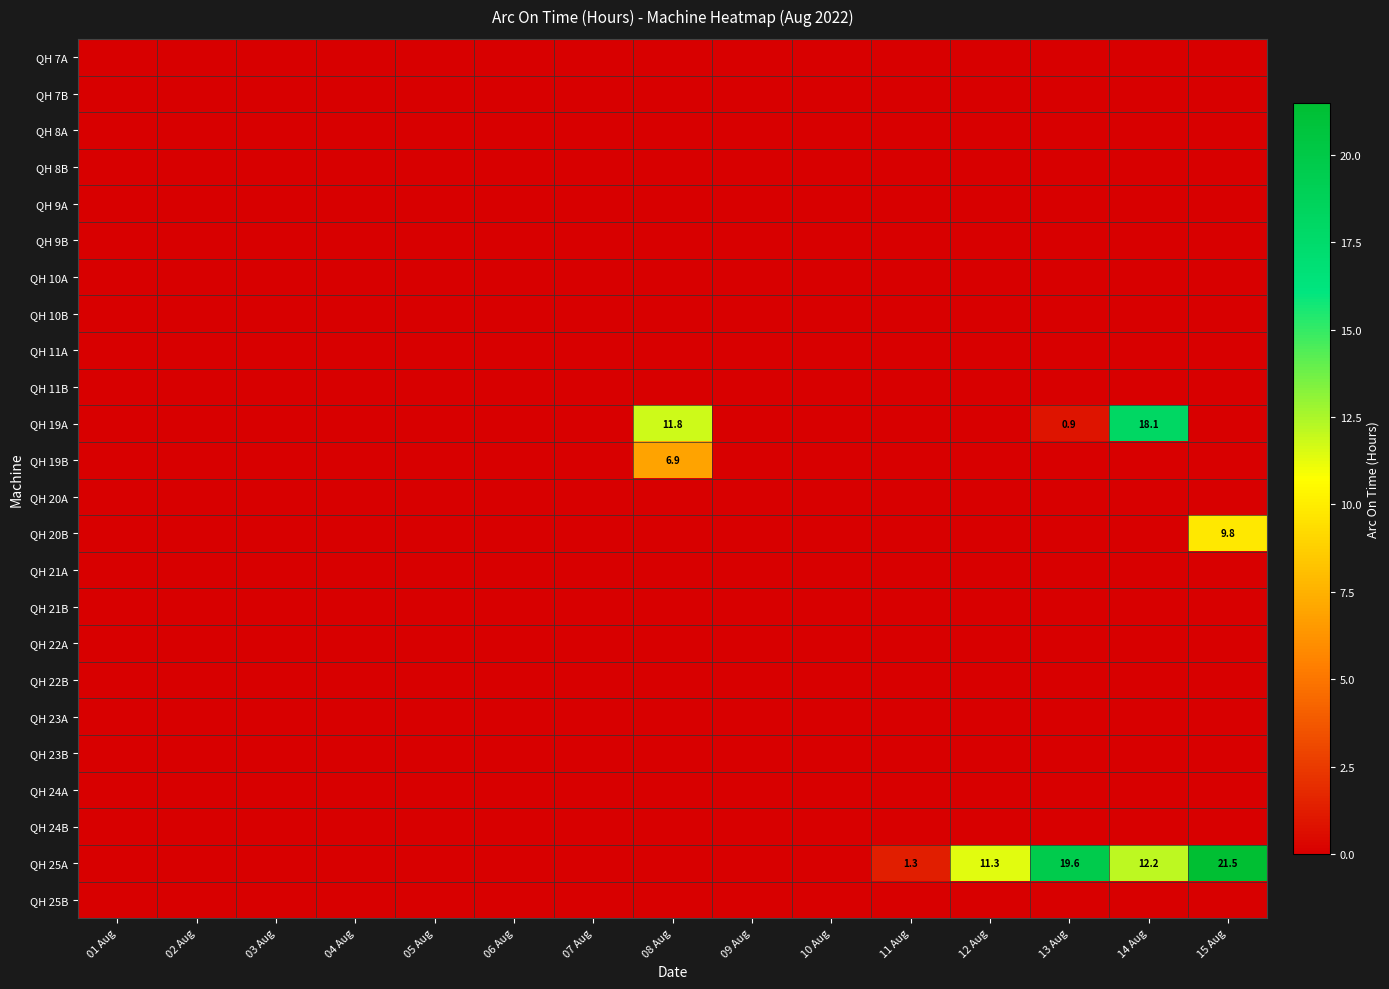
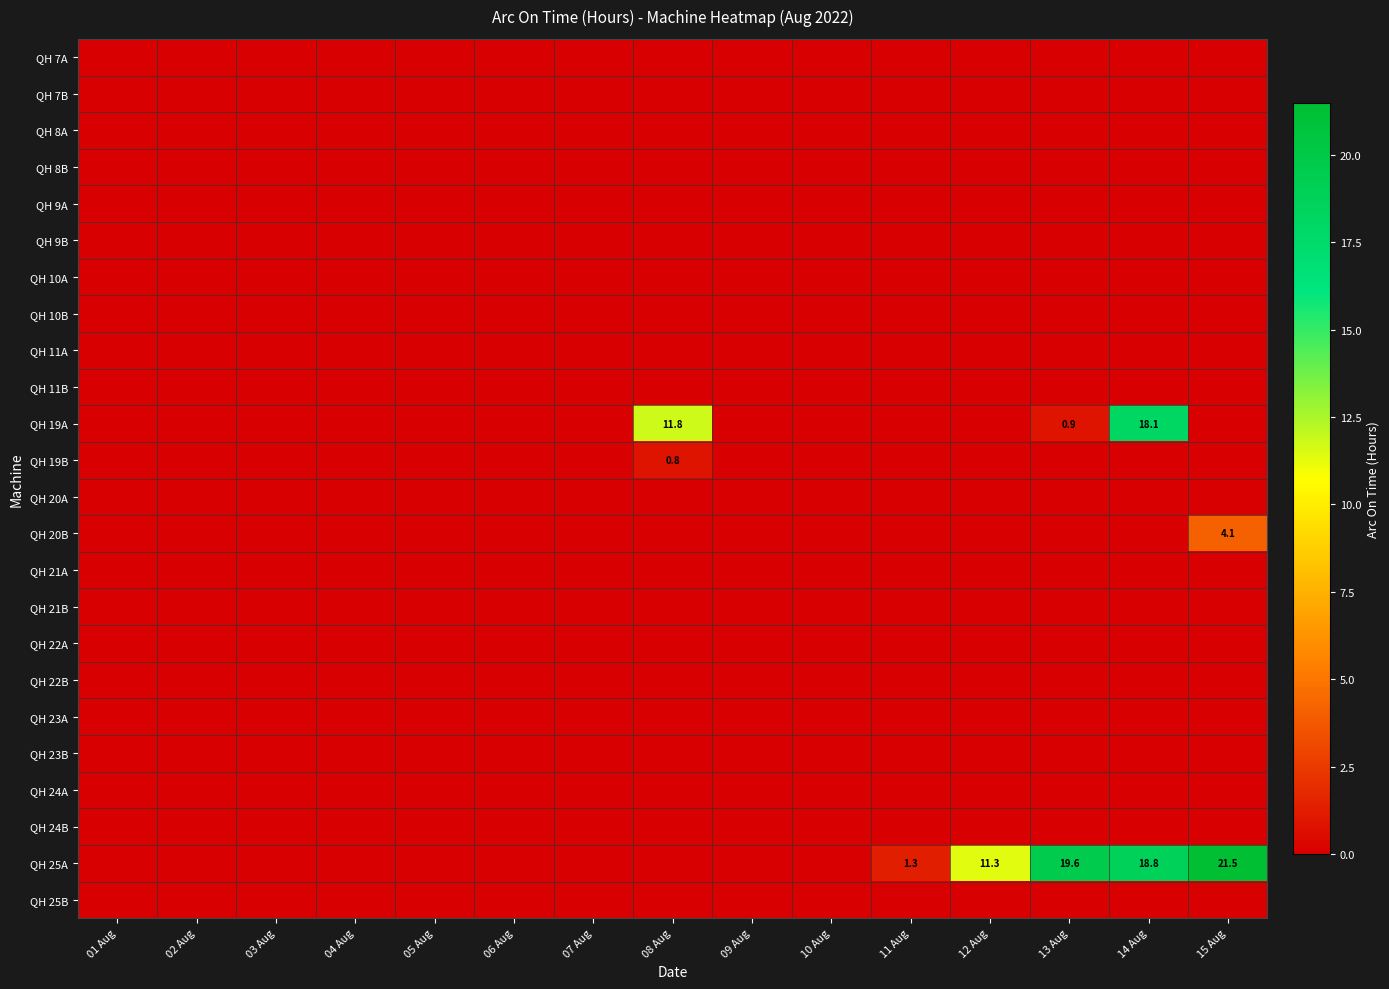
  {
    "QH 19A": {
      "08 Aug": 11.8,
      "13 Aug": 0.9,
      "14 Aug": 18.1
    },
    "QH 19B": {
-     "08 Aug": 6.9
+     "08 Aug": 0.8
    },
    "QH 20B": {
-     "15 Aug": 9.8
+     "15 Aug": 4.1
    },
    "QH 25A": {
      "11 Aug": 1.3,
      "12 Aug": 11.3,
      "13 Aug": 19.6,
-     "14 Aug": 12.2,
+     "14 Aug": 18.8,
      "15 Aug": 21.5
    }
  }
